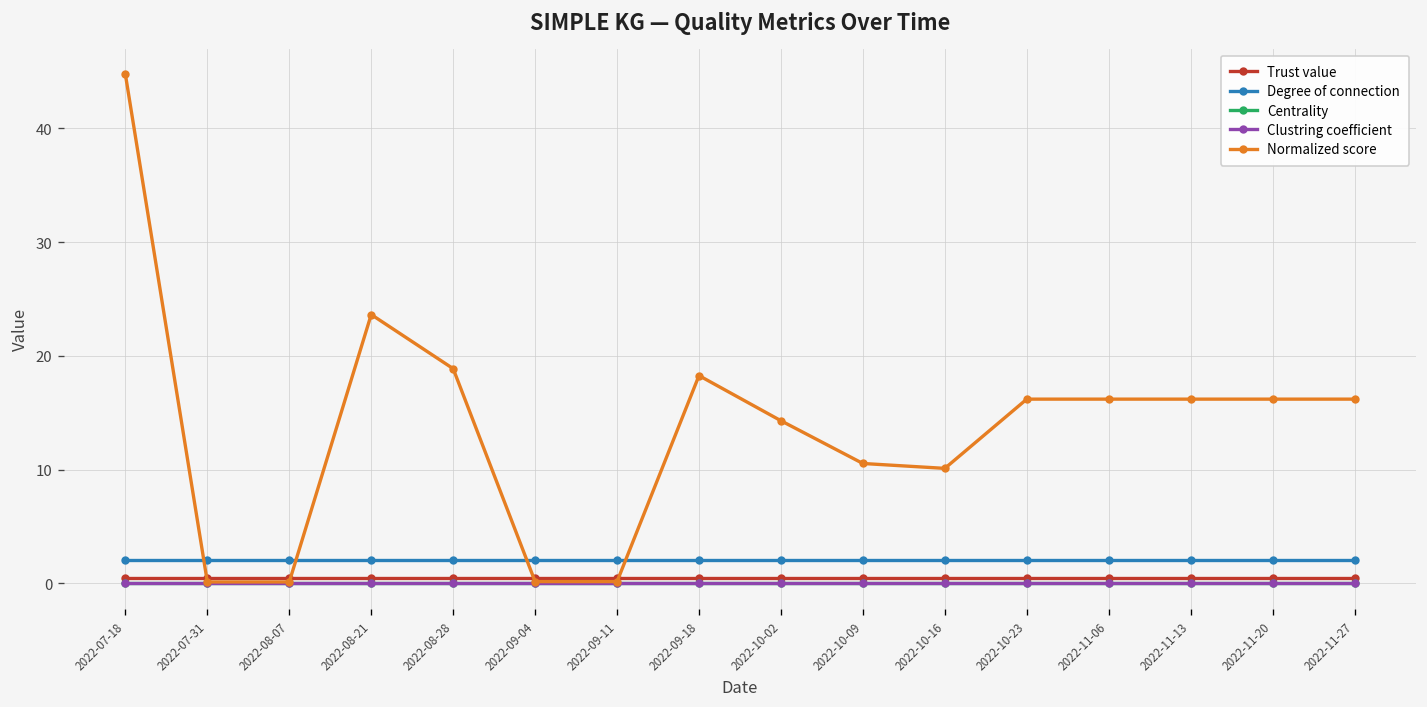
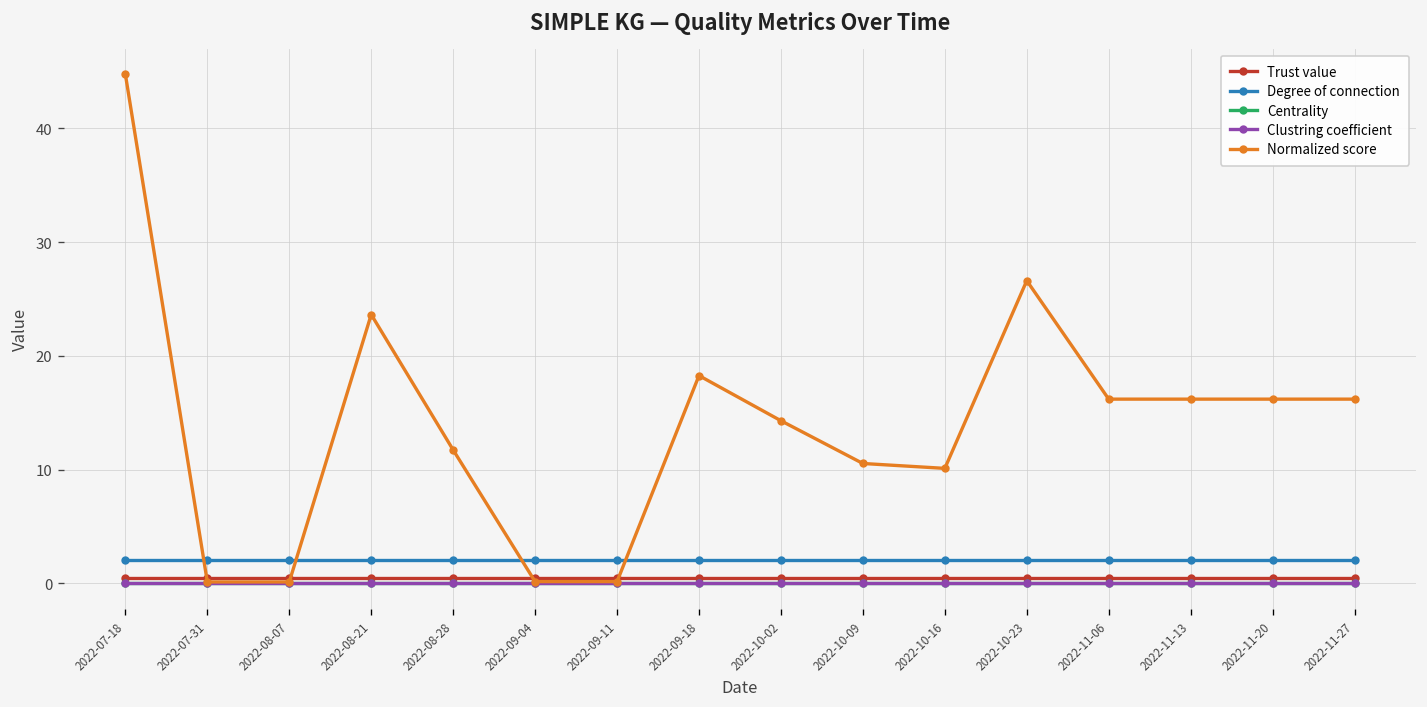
  {
    "Trust value": {
      "2022-07-18": 1,
      "2022-07-31": 1,
      "2022-08-07": 1,
      "2022-08-21": 1,
      "2022-08-28": 1,
      "2022-09-04": 1,
      "2022-09-11": 1,
      "2022-09-18": 1,
      "2022-10-02": 1,
      "2022-10-09": 1,
      "2022-10-16": 1,
      "2022-10-23": 1,
      "2022-11-06": 1,
      "2022-11-13": 1,
      "2022-11-20": 1,
      "2022-11-27": 1
    },
    "Degree of connection": {
      "2022-07-18": 2,
      "2022-07-31": 2,
      "2022-08-07": 2,
      "2022-08-21": 2,
      "2022-08-28": 2,
      "2022-09-04": 2,
      "2022-09-11": 2,
      "2022-09-18": 2,
      "2022-10-02": 2,
      "2022-10-09": 2,
      "2022-10-16": 2,
      "2022-10-23": 2,
      "2022-11-06": 2,
      "2022-11-13": 2,
      "2022-11-20": 2,
      "2022-11-27": 2
    },
    "Clustring coefficient": {
      "2022-07-18": 0,
      "2022-08-21": 0,
      "2022-08-28": 0,
      "2022-09-18": 0,
      "2022-10-02": 0,
      "2022-10-09": 0,
      "2022-10-16": 0,
      "2022-10-23": 0,
      "2022-11-06": 0,
      "2022-11-13": 0,
      "2022-11-20": 0,
      "2022-11-27": 0
    },
    "Normalized score": {
      "2022-07-18": 45,
      "2022-08-21": 24,
-     "2022-08-28": 19,
+     "2022-08-28": 12,
      "2022-09-18": 18,
      "2022-10-02": 14,
      "2022-10-09": 11,
      "2022-10-16": 10,
-     "2022-10-23": 16,
+     "2022-10-23": 27,
      "2022-11-06": 16,
      "2022-11-13": 16,
      "2022-11-20": 16,
      "2022-11-27": 16
    }
  }
